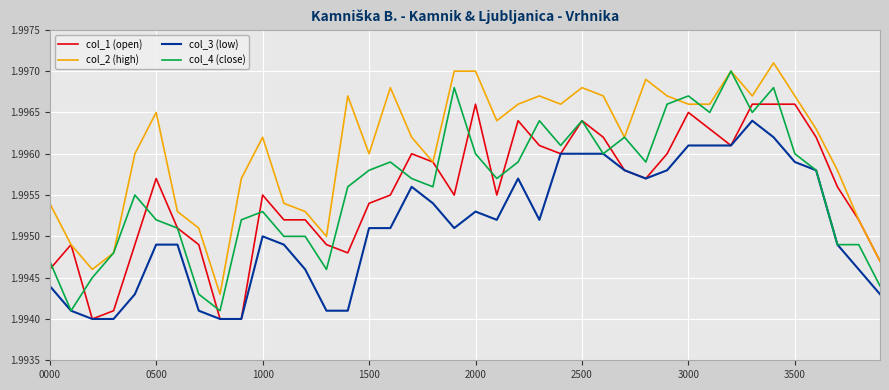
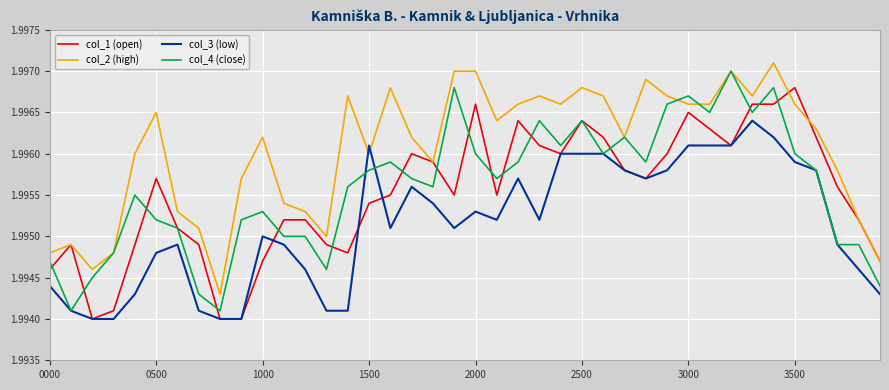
  {
    "col_1 (open)": {
      "0000": 1.9946,
      "0500": 1.9957,
-     "1000": 1.9955,
+     "1000": 1.9947,
      "1500": 1.9954,
      "2000": 1.9966,
      "3000": 1.9965,
-     "3500": 1.9966
+     "3500": 1.9968
    },
    "col_2 (high)": {
-     "0000": 1.9954,
+     "0000": 1.9948,
      "0500": 1.9965,
      "1000": 1.9962,
      "1500": 1.9960,
      "2000": 1.9970,
      "2500": 1.9968,
      "3000": 1.9966,
-     "3500": 1.9967
+     "3500": 1.9966
    },
    "col_3 (low)": {
      "0000": 1.9944,
-     "0500": 1.9949,
+     "0500": 1.9948,
      "1000": 1.9950,
-     "1500": 1.9951,
+     "1500": 1.9961,
      "2000": 1.9953,
      "2500": 1.9960,
      "3000": 1.9961,
      "3500": 1.9959
    },
    "col_4 (close)": {
      "0000": 1.9947,
      "0500": 1.9952,
      "1000": 1.9953,
      "1500": 1.9958,
      "2000": 1.9960,
      "3000": 1.9967,
      "3500": 1.9960
    }
  }
